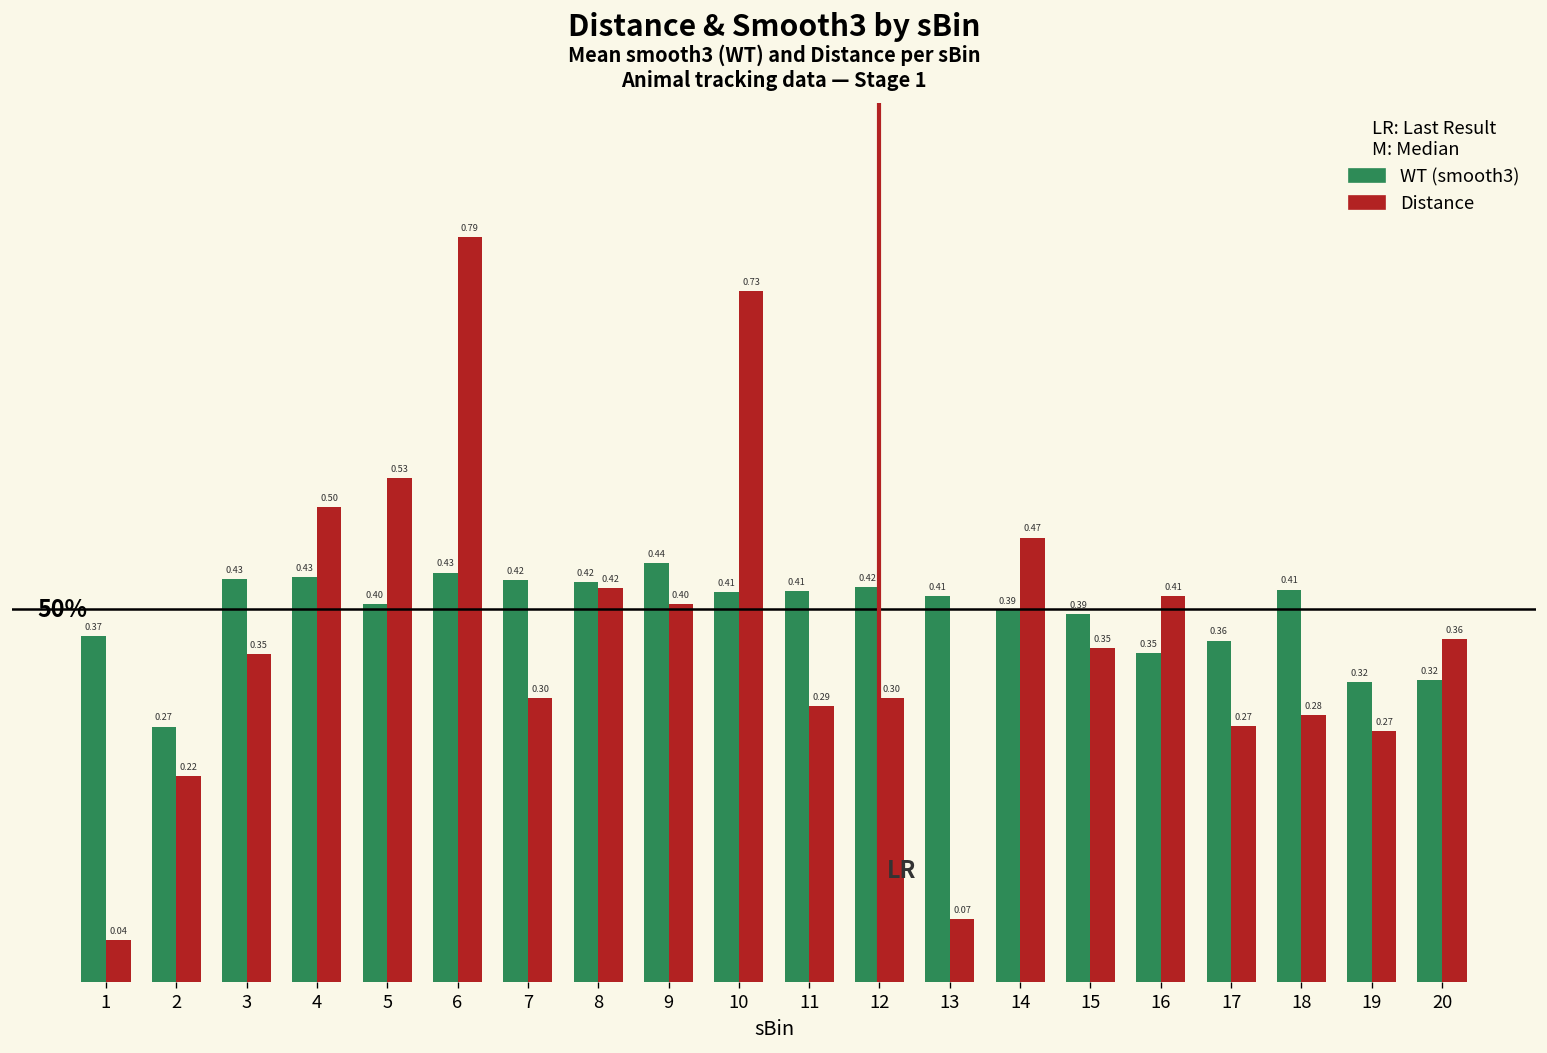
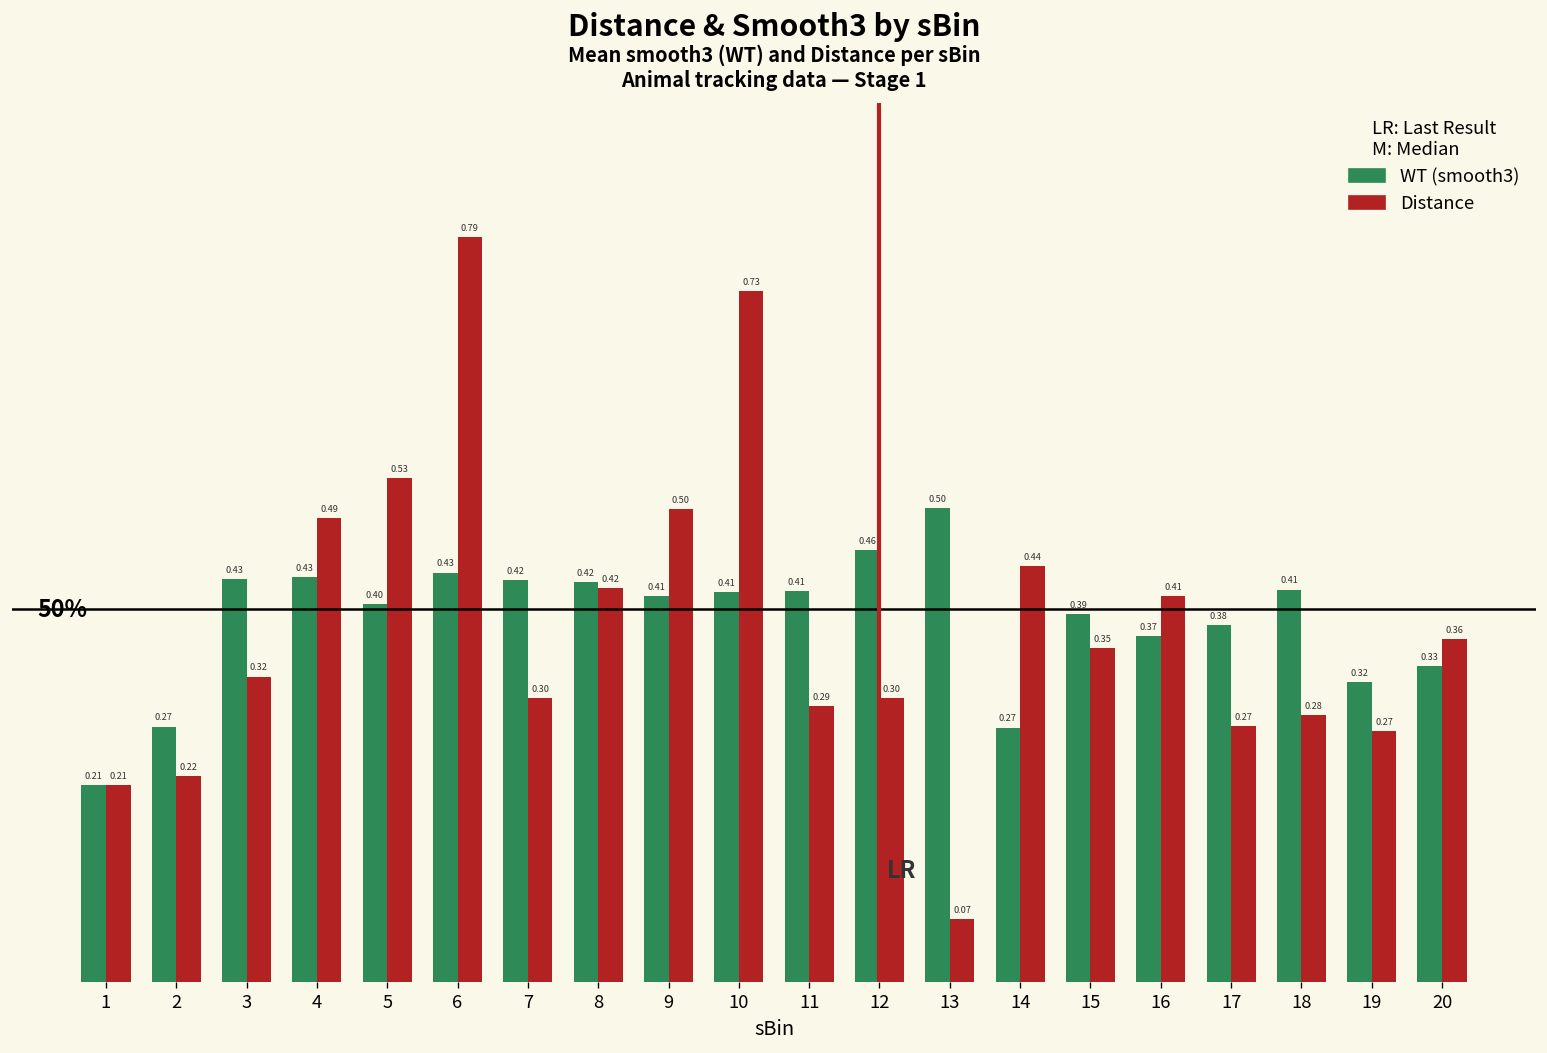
  {
    "WT (smooth3)": {
-     "1": 0.37,
+     "1": 0.21,
      "2": 0.27,
      "3": 0.43,
      "4": 0.43,
      "5": 0.40,
      "6": 0.43,
      "7": 0.42,
      "8": 0.42,
-     "9": 0.44,
+     "9": 0.41,
      "10": 0.41,
      "11": 0.41,
-     "12": 0.42,
-     "13": 0.41,
-     "14": 0.39,
+     "12": 0.46,
+     "13": 0.50,
+     "14": 0.27,
      "15": 0.39,
-     "16": 0.35,
-     "17": 0.36,
+     "16": 0.37,
+     "17": 0.38,
      "18": 0.41,
      "19": 0.32,
-     "20": 0.32
+     "20": 0.33
    },
    "Distance": {
-     "1": 0.04,
+     "1": 0.21,
      "2": 0.22,
-     "3": 0.35,
-     "4": 0.50,
+     "3": 0.32,
+     "4": 0.49,
      "5": 0.53,
      "6": 0.79,
      "7": 0.30,
      "8": 0.42,
-     "9": 0.40,
+     "9": 0.50,
      "10": 0.73,
      "11": 0.29,
      "12": 0.30,
      "13": 0.07,
-     "14": 0.47,
+     "14": 0.44,
      "15": 0.35,
      "16": 0.41,
      "17": 0.27,
      "18": 0.28,
      "19": 0.27,
      "20": 0.36
    }
  }
